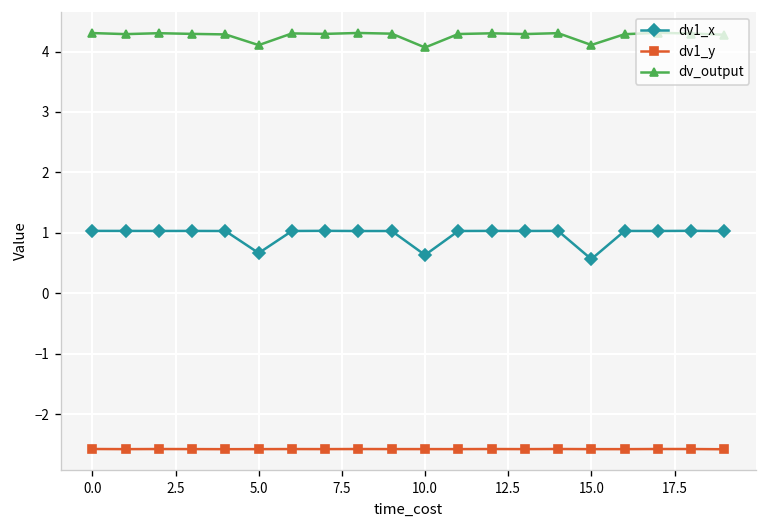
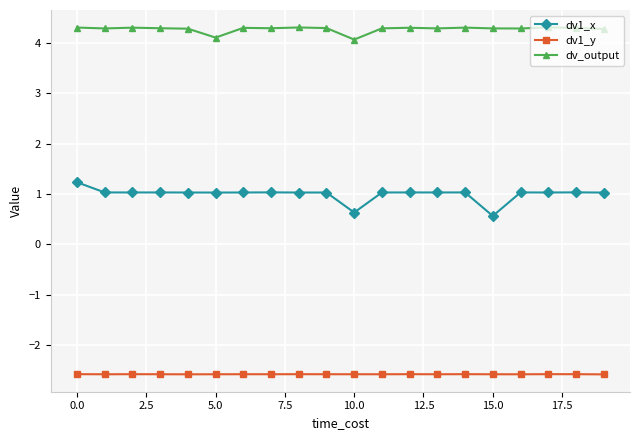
  {
    "dv1_x": {
-     "0.0": 1.0,
-     "5.0": 0.7,
+     "0.0": 1.2,
+     "5.0": 1.0,
      "10.0": 0.6,
      "15.0": 0.6
    },
    "dv1_y": {
      "0.0": -2.6,
      "5.0": -2.6,
      "10.0": -2.6,
      "15.0": -2.6
    },
    "dv_output": {
      "0.0": 4.3,
      "5.0": 4.1,
      "10.0": 4.1,
-     "15.0": 4.1
+     "15.0": 4.3
    }
  }
